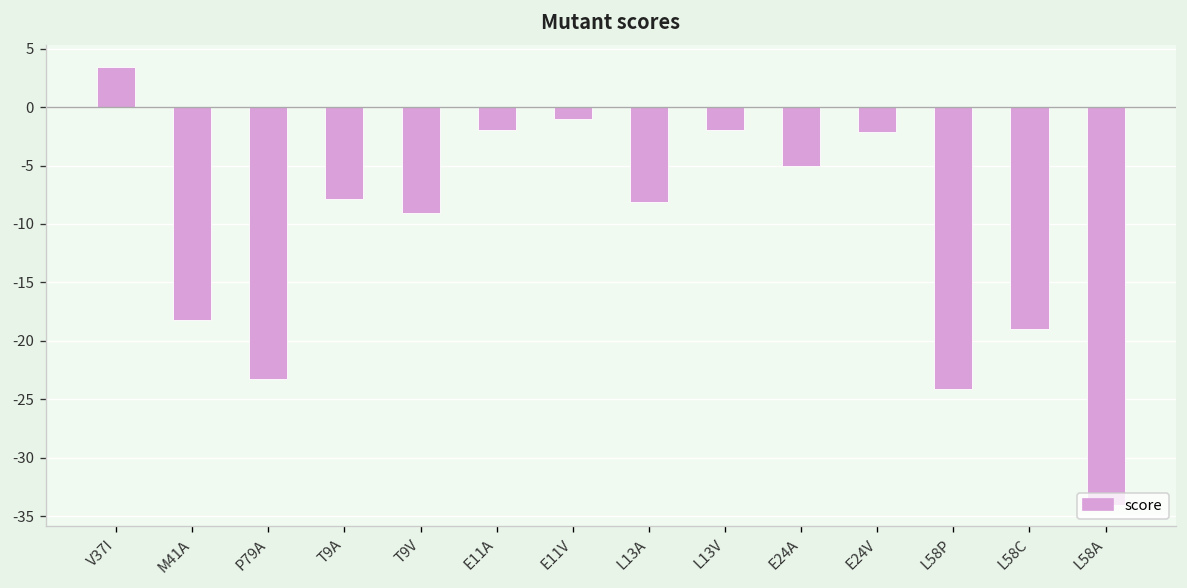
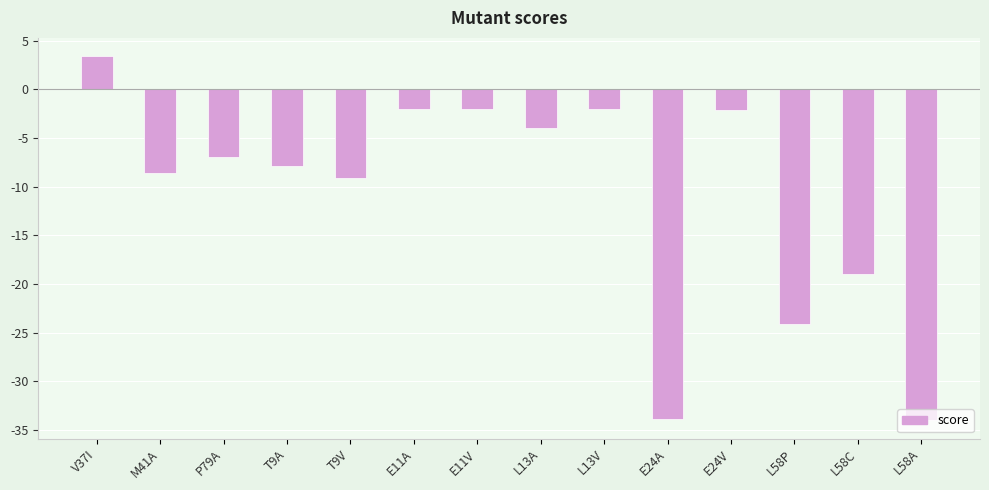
  {
    "V37I": 3,
-   "M41A": -18,
-   "P79A": -23,
+   "M41A": -9,
+   "P79A": -7,
    "T9A": -8,
    "T9V": -9,
    "E11A": -2,
-   "E11V": -1,
-   "L13A": -8,
+   "E11V": -2,
+   "L13A": -4,
    "L13V": -2,
-   "E24A": -5,
+   "E24A": -34,
    "E24V": -2,
    "L58P": -24,
    "L58C": -19
  }
